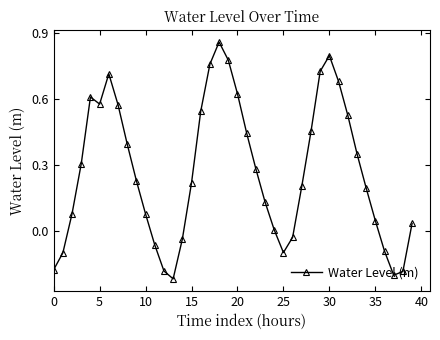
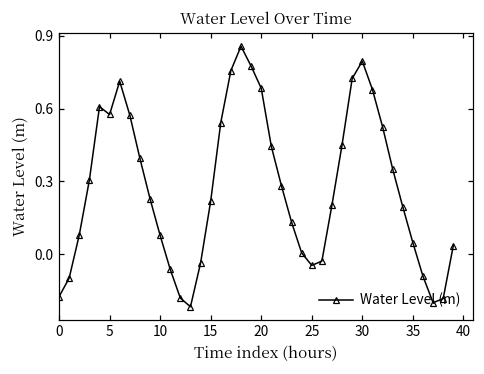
  {
    "0": -0.17,
    "5": 0.58,
    "10": 0.08,
    "15": 0.22,
-   "20": 0.62,
-   "25": -0.10,
+   "20": 0.68,
+   "25": -0.05,
    "30": 0.80,
    "35": 0.05
  }
